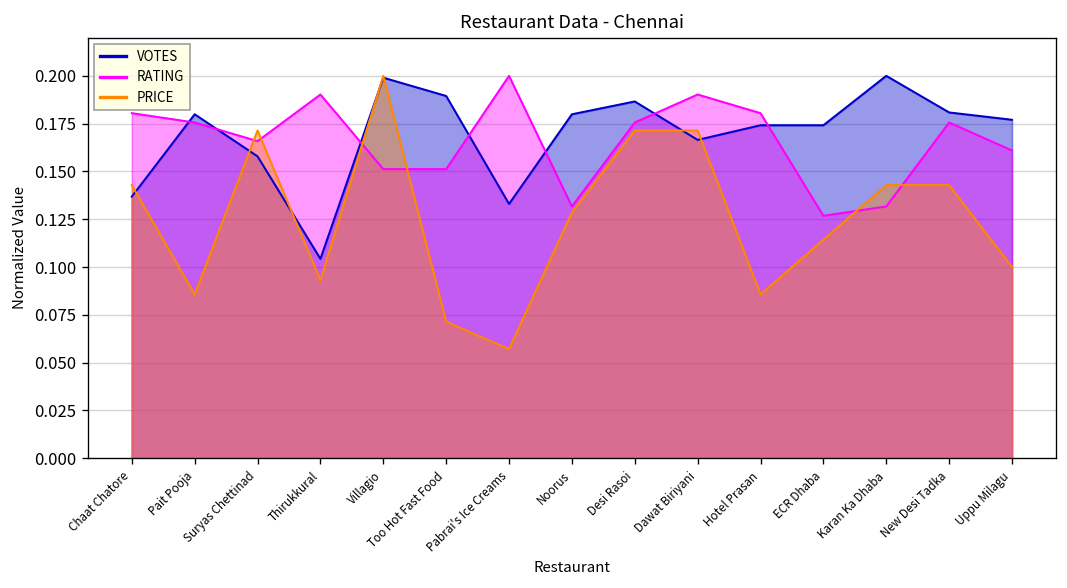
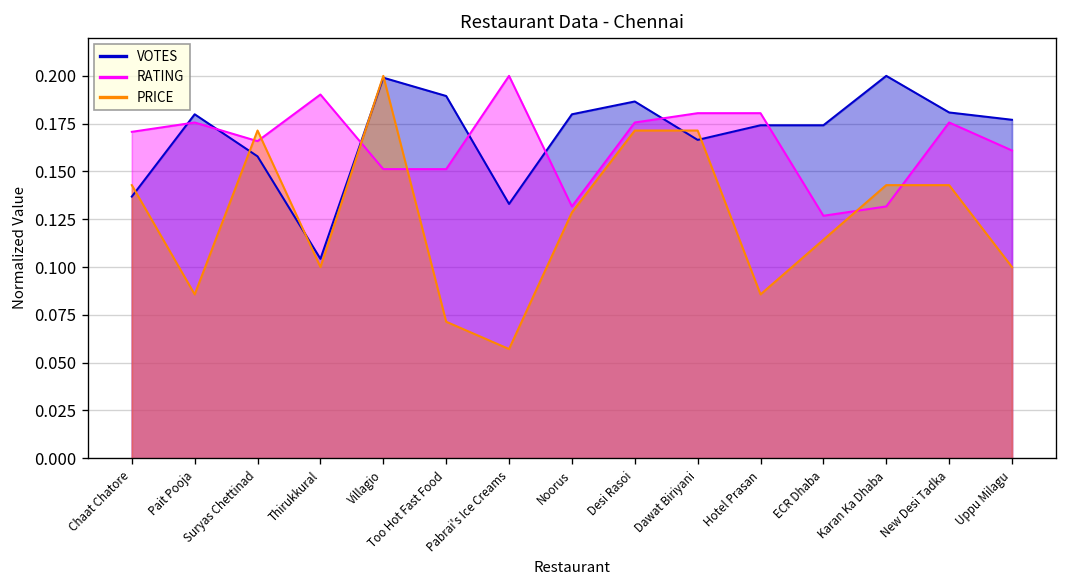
  {
    "VOTES": {
      "Chaat Chatore": 0.137,
      "Pait Pooja": 0.180,
      "Suryas Chettinad": 0.158,
      "Thirukkural": 0.104,
      "Too Hot Fast Food": 0.189,
      "Pabrai's Ice Creams": 0.133,
      "Noorus": 0.180,
      "Desi Rasoi": 0.187,
      "Dawat Biriyani": 0.167,
      "Hotel Prasan": 0.174,
      "ECR Dhaba": 0.174,
      "Karan Ka Dhaba": 0.200,
      "New Desi Tadka": 0.181,
      "Uppu Milagu": 0.177
    },
    "RATING": {
-     "Chaat Chatore": 0.180,
+     "Chaat Chatore": 0.171,
      "Pait Pooja": 0.176,
      "Suryas Chettinad": 0.166,
      "Thirukkural": 0.190,
      "Villagio": 0.151,
      "Too Hot Fast Food": 0.151,
      "Pabrai's Ice Creams": 0.200,
      "Noorus": 0.132,
      "Desi Rasoi": 0.176,
-     "Dawat Biriyani": 0.190,
+     "Dawat Biriyani": 0.180,
      "Hotel Prasan": 0.180,
      "ECR Dhaba": 0.127,
      "Karan Ka Dhaba": 0.132,
      "New Desi Tadka": 0.176,
      "Uppu Milagu": 0.161
    },
    "PRICE": {
      "Chaat Chatore": 0.143,
      "Pait Pooja": 0.086,
      "Suryas Chettinad": 0.171,
-     "Thirukkural": 0.093,
+     "Thirukkural": 0.100,
      "Too Hot Fast Food": 0.071,
      "Pabrai's Ice Creams": 0.057,
      "Noorus": 0.129,
      "Desi Rasoi": 0.171,
      "Dawat Biriyani": 0.171,
      "Hotel Prasan": 0.086,
      "ECR Dhaba": 0.114,
      "Karan Ka Dhaba": 0.143,
      "New Desi Tadka": 0.143,
      "Uppu Milagu": 0.100
    }
  }
